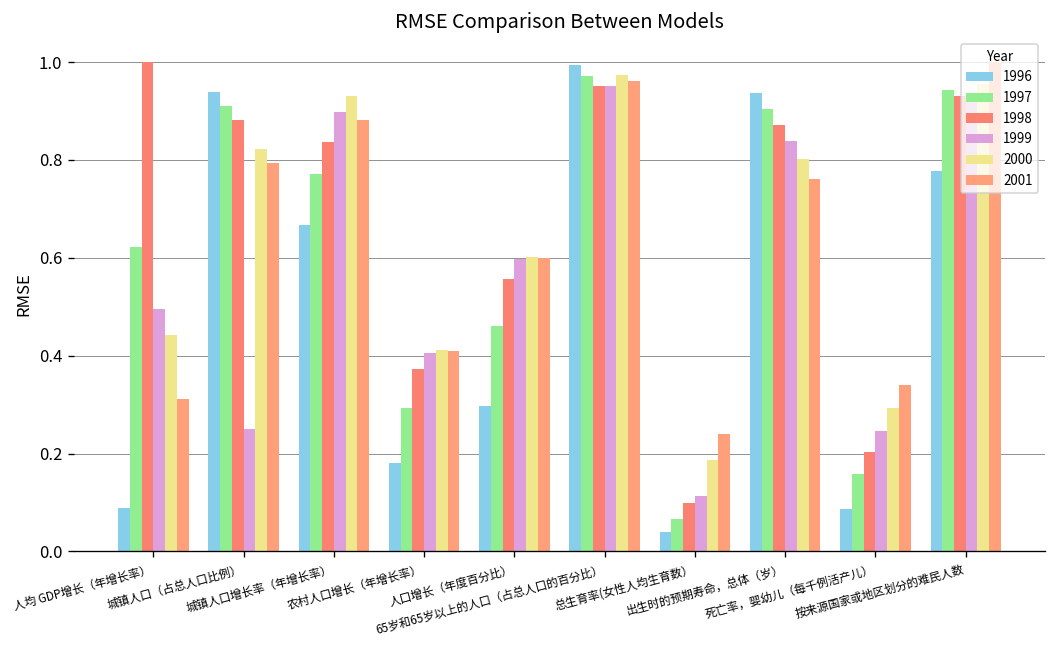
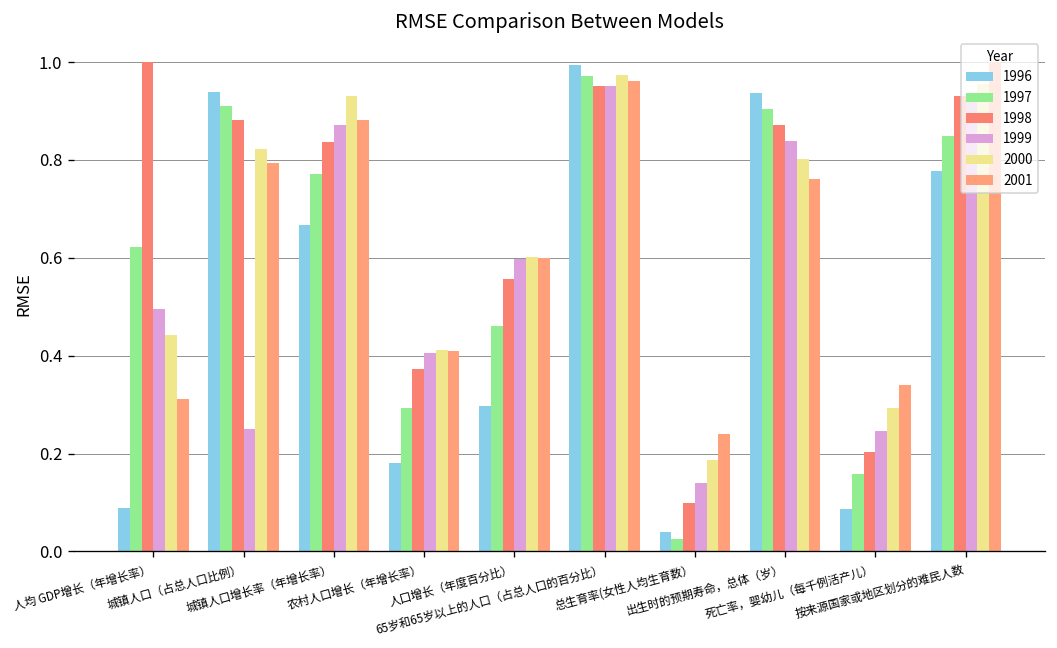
  {
    "1996": {
      "人均 GDP增长（年增长率）": 0.09,
      "城镇人口（占总人口比例）": 0.94,
      "城镇人口增长率（年增长率）": 0.67,
      "农村人口增长（年增长率）": 0.18,
      "人口增长（年度百分比）": 0.30,
      "65岁和65岁以上的人口（占总人口的百分比）": 0.99,
      "总生育率(女性人均生育数）": 0.04,
      "出生时的预期寿命，总体（岁）": 0.94,
      "死亡率，婴幼儿（每千例活产儿）": 0.09,
      "按来源国家或地区划分的难民人数": 0.78
    },
    "1997": {
      "人均 GDP增长（年增长率）": 0.62,
      "城镇人口（占总人口比例）": 0.91,
      "城镇人口增长率（年增长率）": 0.77,
      "农村人口增长（年增长率）": 0.29,
      "人口增长（年度百分比）": 0.46,
      "65岁和65岁以上的人口（占总人口的百分比）": 0.97,
-     "总生育率(女性人均生育数）": 0.07,
+     "总生育率(女性人均生育数）": 0.03,
      "出生时的预期寿命，总体（岁）": 0.90,
      "死亡率，婴幼儿（每千例活产儿）": 0.16,
-     "按来源国家或地区划分的难民人数": 0.94
+     "按来源国家或地区划分的难民人数": 0.85
    },
    "1999": {
      "人均 GDP增长（年增长率）": 0.50,
      "城镇人口（占总人口比例）": 0.25,
-     "城镇人口增长率（年增长率）": 0.90,
+     "城镇人口增长率（年增长率）": 0.87,
      "农村人口增长（年增长率）": 0.41,
      "人口增长（年度百分比）": 0.60,
      "65岁和65岁以上的人口（占总人口的百分比）": 0.95,
-     "总生育率(女性人均生育数）": 0.11,
+     "总生育率(女性人均生育数）": 0.14,
      "出生时的预期寿命，总体（岁）": 0.84,
      "死亡率，婴幼儿（每千例活产儿）": 0.25
    },
    "2000": {
      "人均 GDP增长（年增长率）": 0.44,
      "城镇人口（占总人口比例）": 0.82,
      "城镇人口增长率（年增长率）": 0.93,
      "农村人口增长（年增长率）": 0.41,
      "人口增长（年度百分比）": 0.60,
      "65岁和65岁以上的人口（占总人口的百分比）": 0.97,
      "总生育率(女性人均生育数）": 0.19,
      "出生时的预期寿命，总体（岁）": 0.80,
      "死亡率，婴幼儿（每千例活产儿）": 0.29
    }
  }
